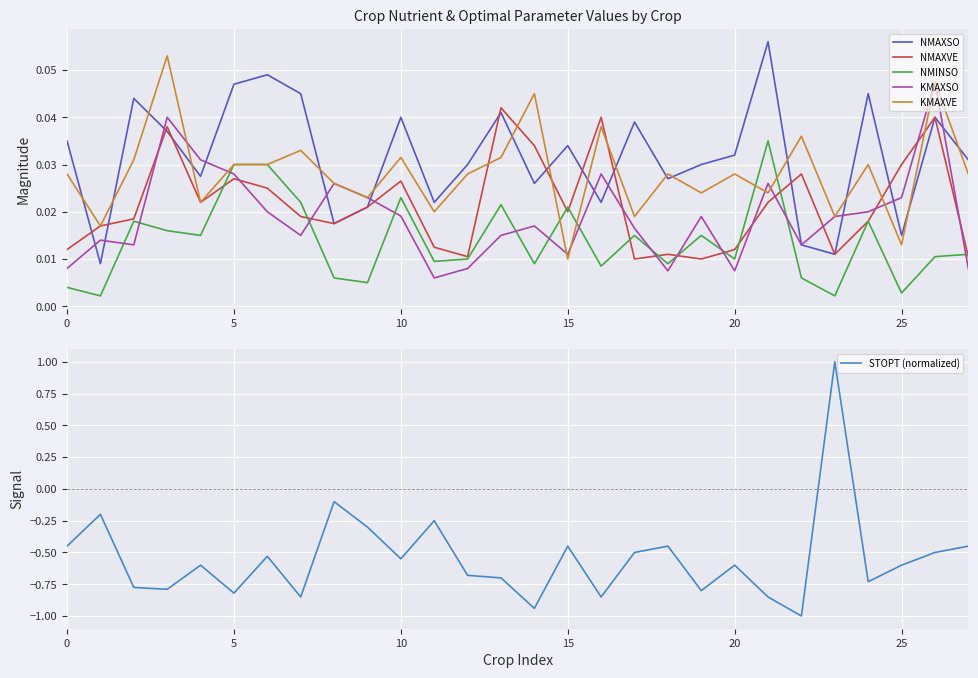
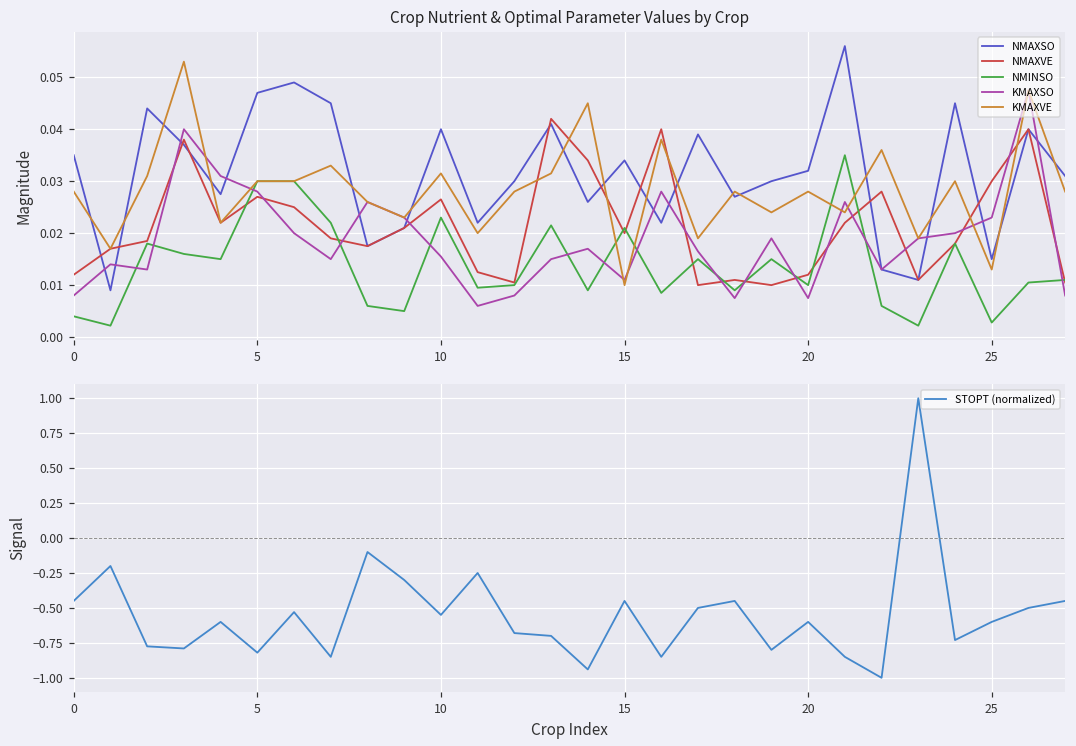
  {
    "Crop Nutrient & Optimal Parameter Values by Crop": {
      "NMAXSO": {
        "0": 0.035,
        "5": 0.047,
        "10": 0.040,
        "15": 0.034,
        "20": 0.032,
        "25": 0.015
      },
      "NMAXVE": {
        "0": 0.012,
        "5": 0.027,
        "10": 0.027,
        "15": 0.020,
        "20": 0.012,
        "25": 0.030
      },
      "NMINSO": {
        "0": 0.004,
        "10": 0.023,
        "15": 0.021,
        "20": 0.010,
        "25": 0.003
      },
      "KMAXSO": {
        "0": 0.008,
        "5": 0.028,
-       "10": 0.019,
+       "10": 0.016,
        "15": 0.011,
        "20": 0.008,
        "25": 0.023
      },
      "KMAXVE": {
        "0": 0.028,
        "10": 0.032,
        "15": 0.010,
        "20": 0.028,
        "25": 0.013
      }
    }
  }
